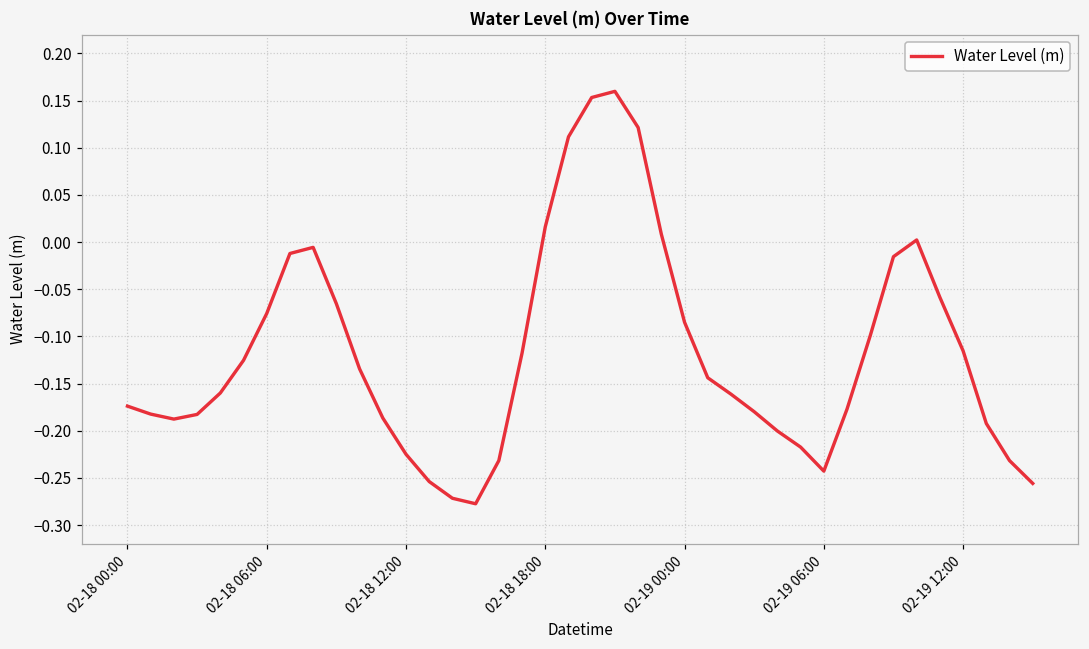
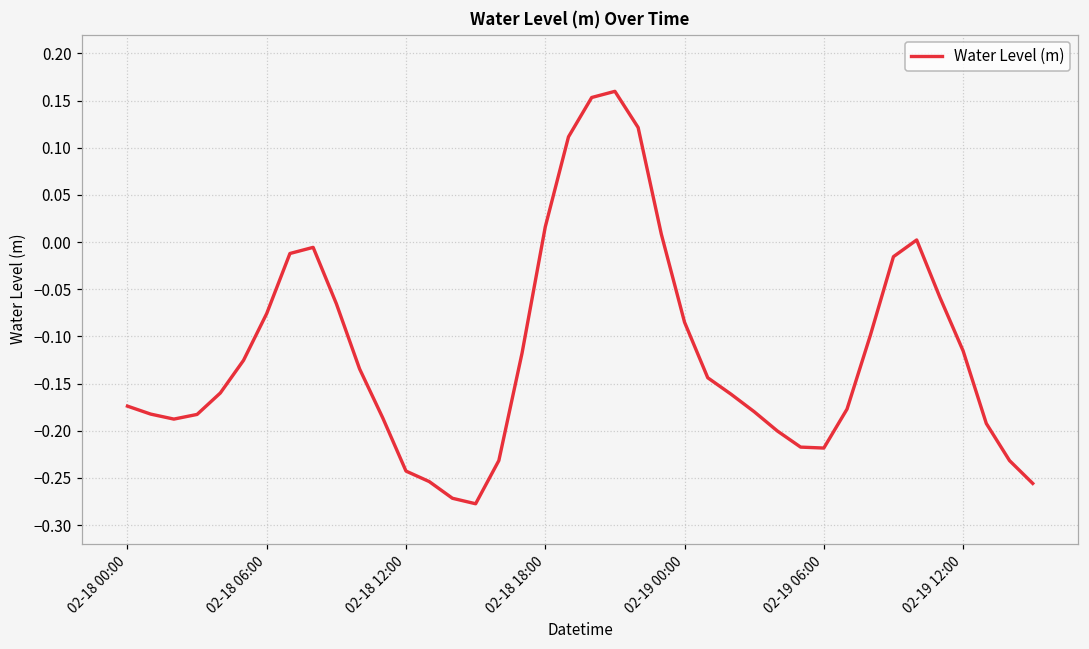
  {
    "02-18 00:00": -0.17,
    "02-18 06:00": -0.08,
-   "02-18 12:00": -0.22,
+   "02-18 12:00": -0.24,
    "02-18 18:00": 0.02,
    "02-19 00:00": -0.08,
-   "02-19 06:00": -0.24,
+   "02-19 06:00": -0.22,
    "02-19 12:00": -0.12
  }
